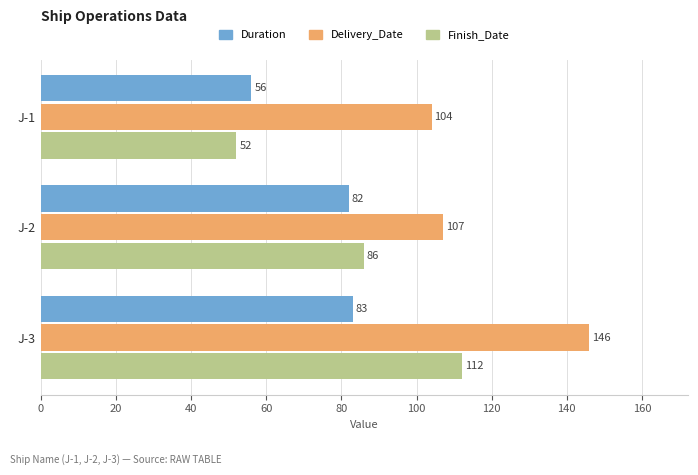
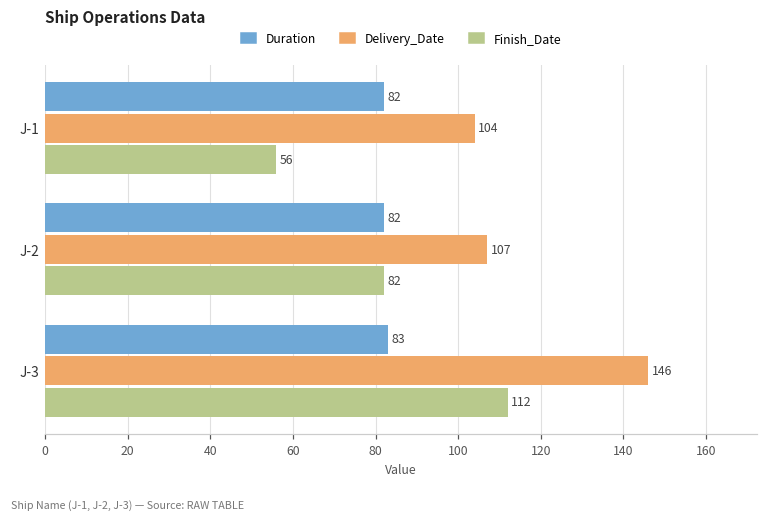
  {
    "Duration": {
-     "J-1": 56,
+     "J-1": 82,
      "J-2": 82,
      "J-3": 83
    },
    "Delivery_Date": {
      "J-1": 104,
      "J-2": 107,
      "J-3": 146
    },
    "Finish_Date": {
-     "J-1": 52,
-     "J-2": 86,
+     "J-1": 56,
+     "J-2": 82,
      "J-3": 112
    }
  }
